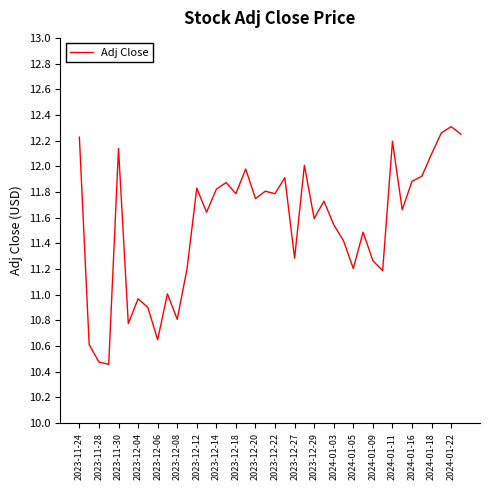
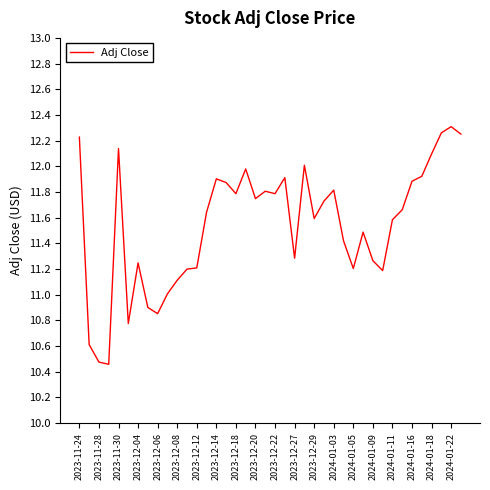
  {
    "2023-11-24": 12.23,
    "2023-11-28": 10.48,
    "2023-11-30": 12.14,
-   "2023-12-04": 10.97,
-   "2023-12-06": 10.65,
-   "2023-12-08": 10.81,
-   "2023-12-12": 11.83,
-   "2023-12-14": 11.82,
+   "2023-12-04": 11.25,
+   "2023-12-06": 10.85,
+   "2023-12-08": 11.11,
+   "2023-12-12": 11.21,
+   "2023-12-14": 11.90,
    "2023-12-18": 11.79,
    "2023-12-20": 11.75,
    "2023-12-22": 11.79,
    "2023-12-27": 11.28,
    "2023-12-29": 11.59,
-   "2024-01-03": 11.55,
+   "2024-01-03": 11.81,
    "2024-01-05": 11.20,
    "2024-01-09": 11.27,
-   "2024-01-11": 12.20,
+   "2024-01-11": 11.58,
    "2024-01-16": 11.88,
    "2024-01-18": 12.10,
    "2024-01-22": 12.31
  }
